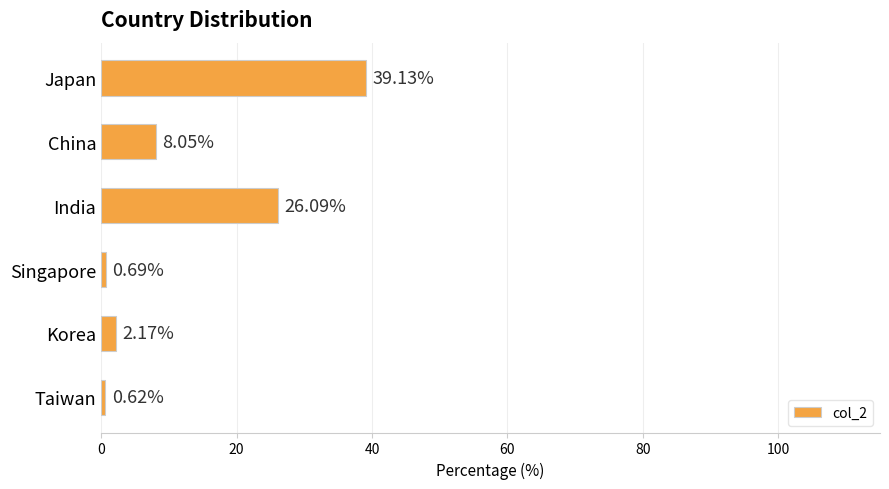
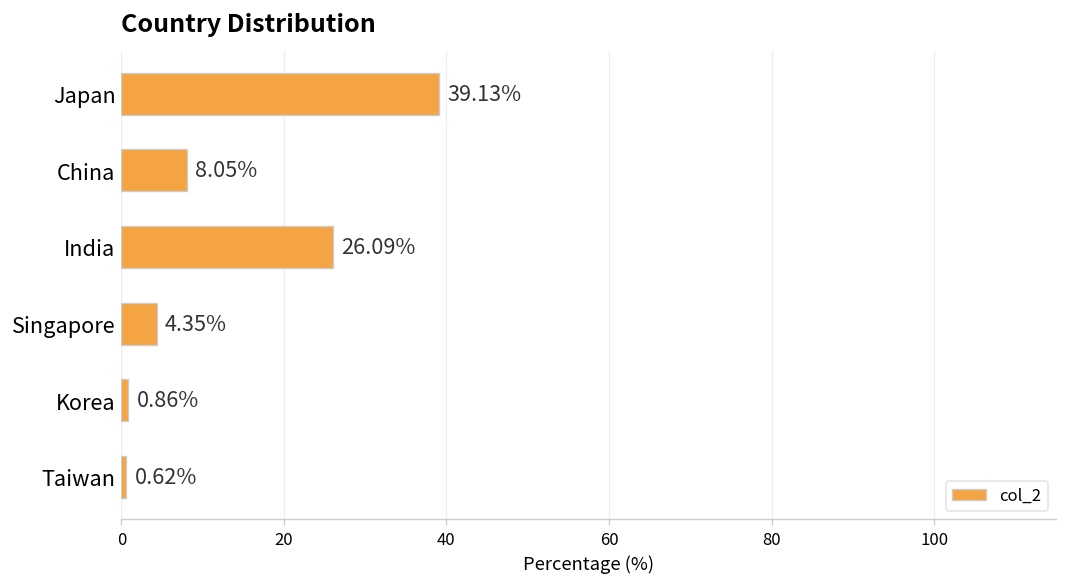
  {
    "Japan": "39.13%",
    "China": "8.05%",
    "India": "26.09%",
-   "Singapore": "0.69%",
-   "Korea": "2.17%",
+   "Singapore": "4.35%",
+   "Korea": "0.86%",
    "Taiwan": "0.62%"
  }
